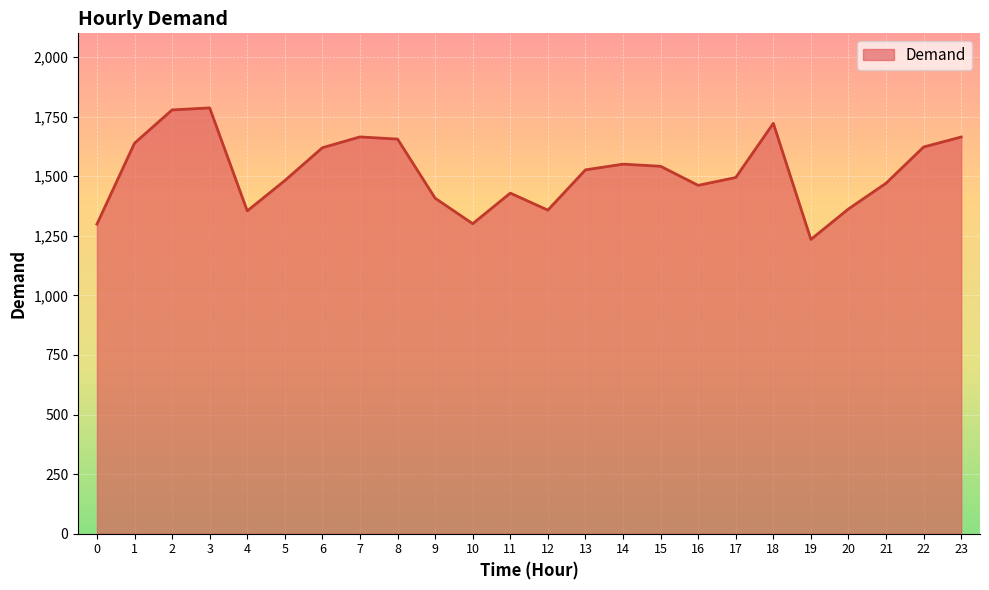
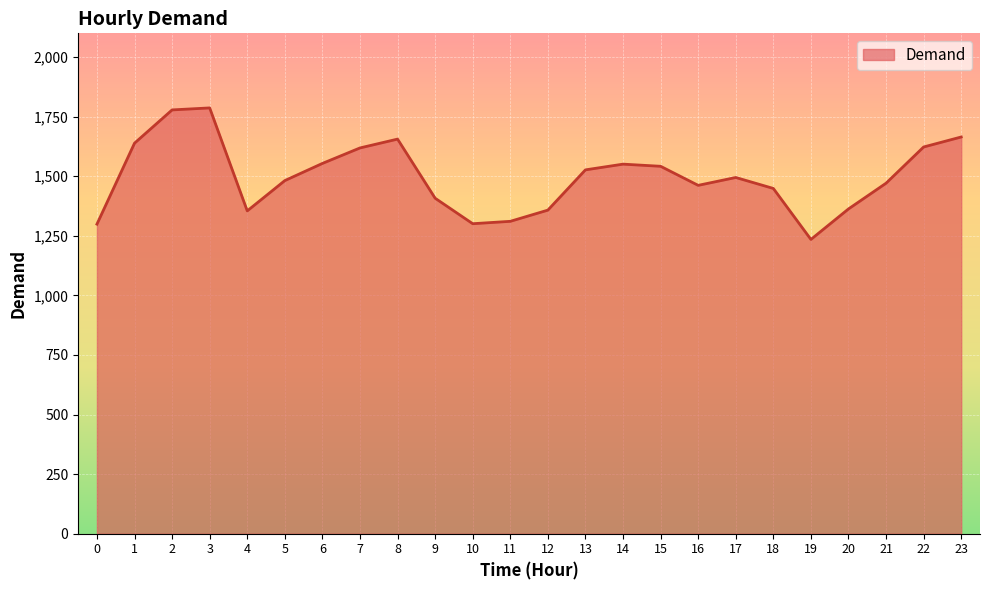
  {
    "0": "1,300",
    "1": "1,640",
    "2": "1,780",
    "3": "1,790",
    "4": "1,350",
    "5": "1,480",
-   "6": "1,620",
-   "7": "1,670",
+   "6": "1,550",
+   "7": "1,620",
    "8": "1,660",
    "9": "1,410",
    "10": "1,300",
-   "11": "1,430",
+   "11": "1,310",
    "12": "1,360",
    "13": "1,530",
    "14": "1,550",
    "15": "1,540",
    "16": "1,460",
    "17": "1,500",
-   "18": "1,720",
+   "18": "1,450",
    "19": "1,240",
    "20": "1,360",
    "21": "1,470",
    "22": "1,620",
    "23": "1,670"
  }
